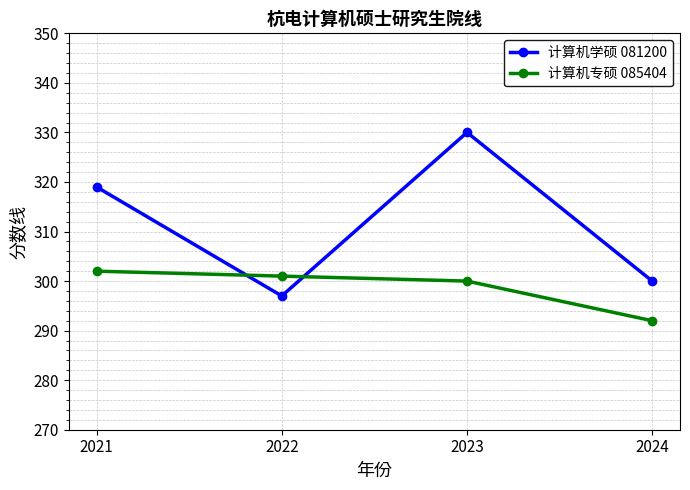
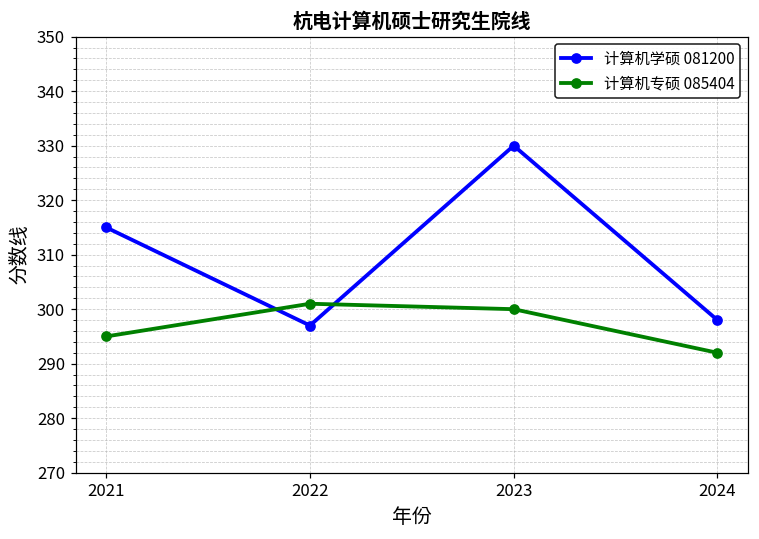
  {
    "计算机学硕 081200": {
-     "2021": 319,
+     "2021": 315,
      "2022": 297,
      "2023": 330,
-     "2024": 300
+     "2024": 298
    },
    "计算机专硕 085404": {
-     "2021": 302,
+     "2021": 295,
      "2022": 301,
      "2023": 300,
      "2024": 292
    }
  }
